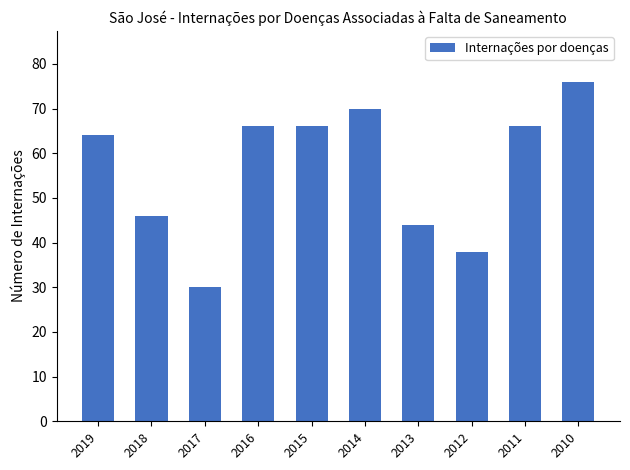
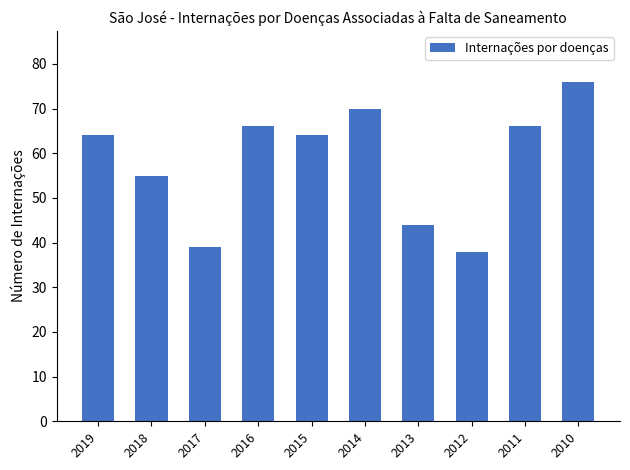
  {
    "2019": 64,
-   "2018": 46,
-   "2017": 30,
+   "2018": 55,
+   "2017": 39,
    "2016": 66,
-   "2015": 66,
+   "2015": 64,
    "2014": 70,
    "2013": 44,
    "2012": 38,
    "2011": 66,
    "2010": 76
  }
